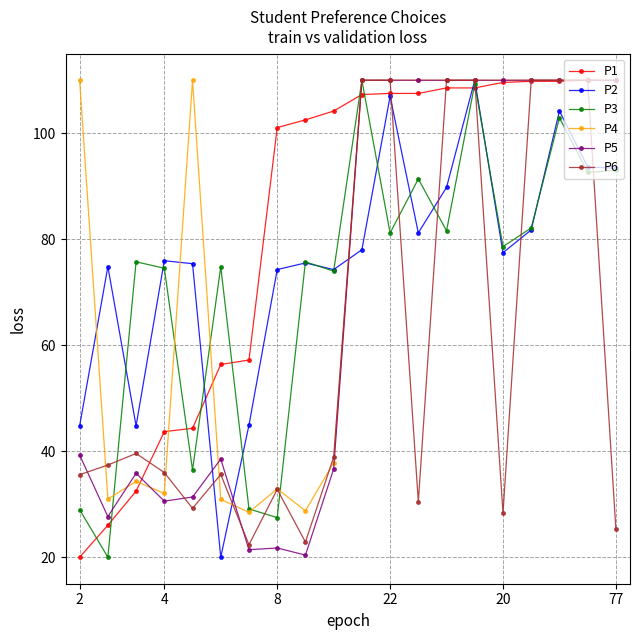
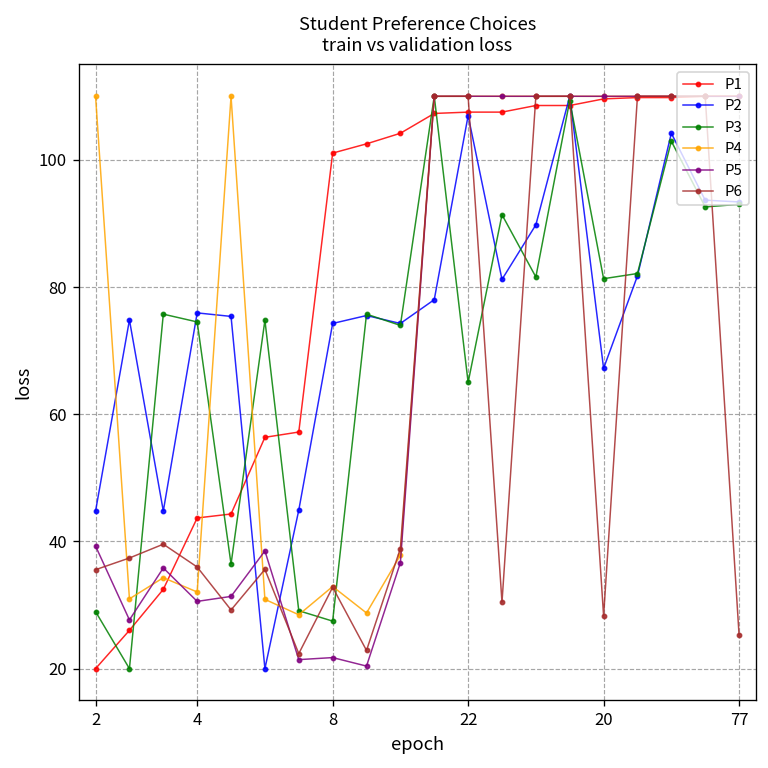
  {
    "P1": {
      "22": 108
    },
    "P2": {
      "22": 107,
-     "20": 77
+     "20": 67
    },
    "P3": {
-     "22": 81,
-     "20": 79
+     "22": 65,
+     "20": 81
    },
    "P6": {
      "20": 28,
      "77": 25
    }
  }
